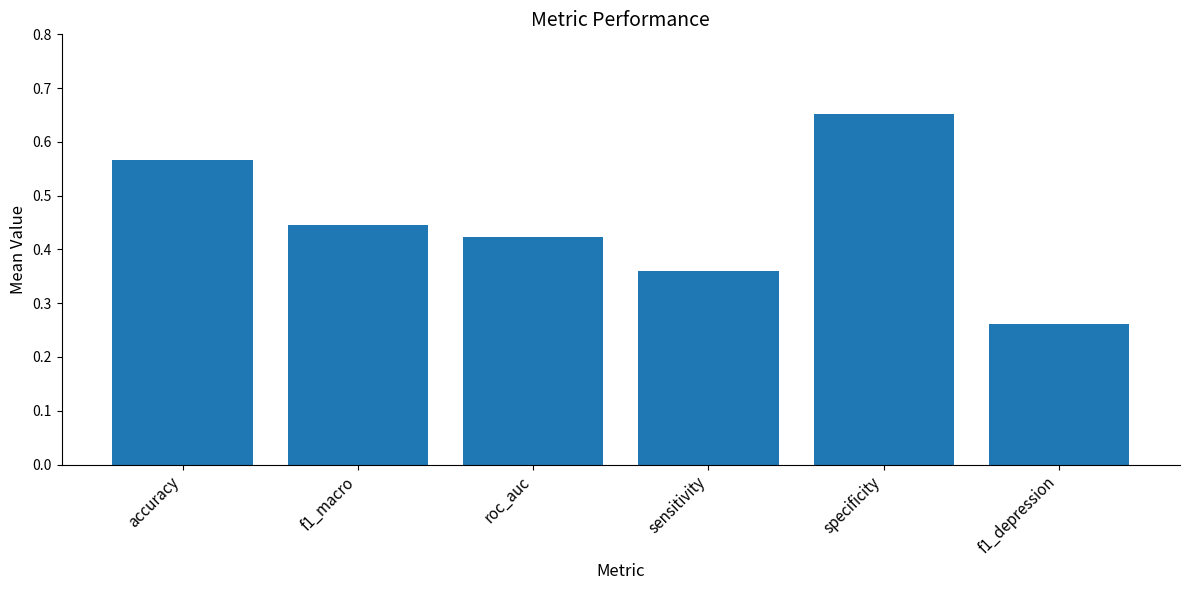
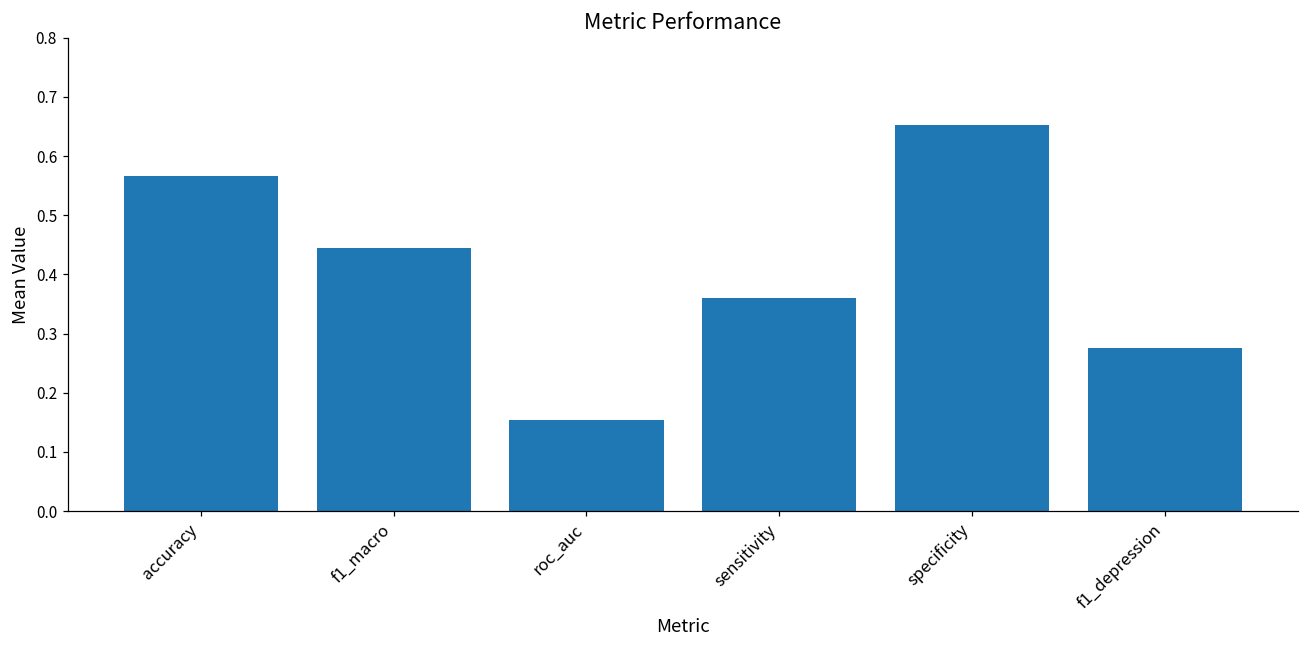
  {
    "accuracy": 0.57,
    "f1_macro": 0.44,
-   "roc_auc": 0.42,
+   "roc_auc": 0.15,
    "sensitivity": 0.36,
    "specificity": 0.65,
-   "f1_depression": 0.26
+   "f1_depression": 0.28
  }
